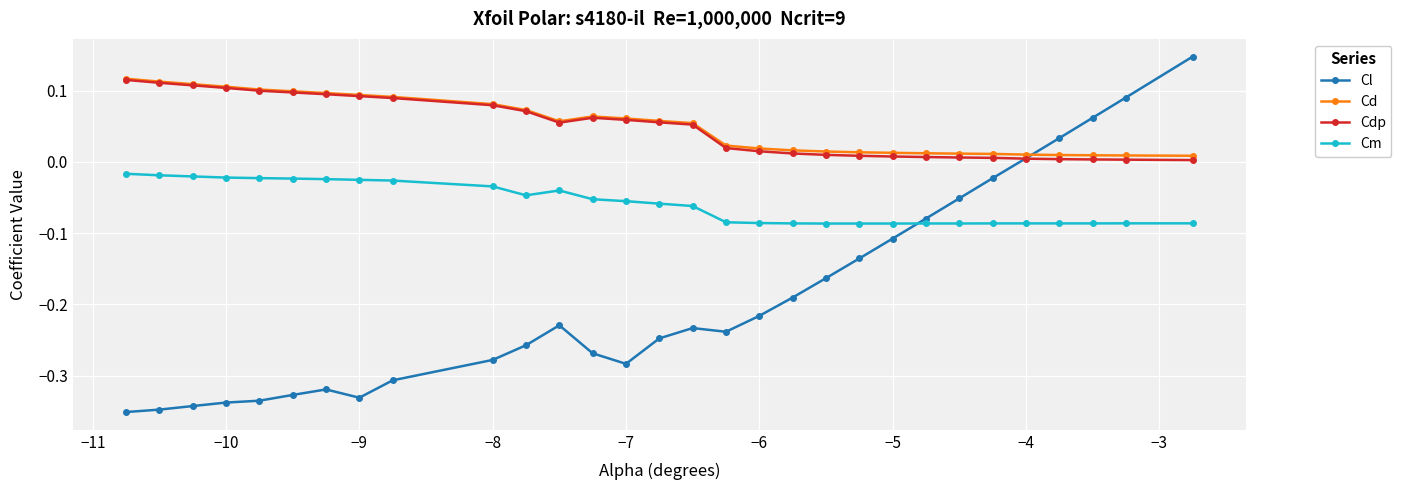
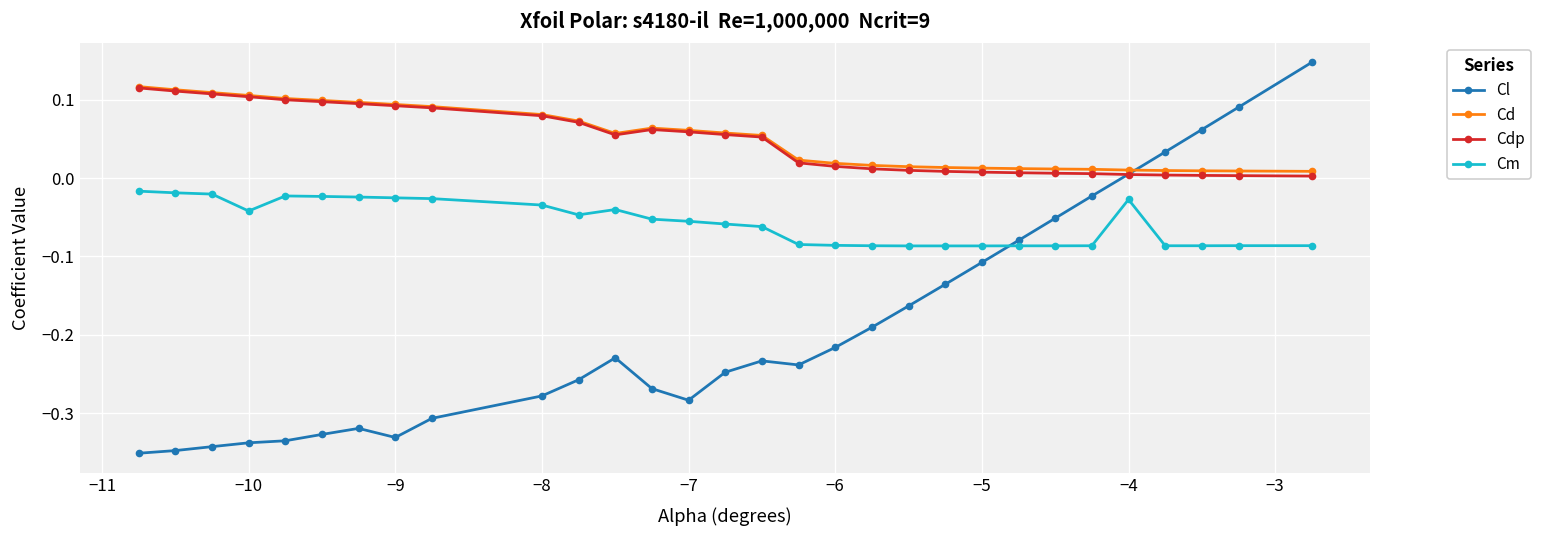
  {
    "Cl": {
      "−10": -0.34,
      "−9": -0.33,
      "−8": -0.28,
      "−7": -0.28,
      "−6": -0.22,
      "−5": -0.11
    },
    "Cd": {
      "−6": 0.02,
      "−5": 0.01,
      "−4": 0.01
    },
    "Cdp": {
      "−6": 0.01,
      "−5": 0.01
    },
    "Cm": {
-     "−10": -0.02,
+     "−10": -0.04,
      "−9": -0.03,
      "−8": -0.03,
      "−7": -0.06,
      "−6": -0.09,
      "−5": -0.09,
-     "−4": -0.09
+     "−4": -0.03
    }
  }
